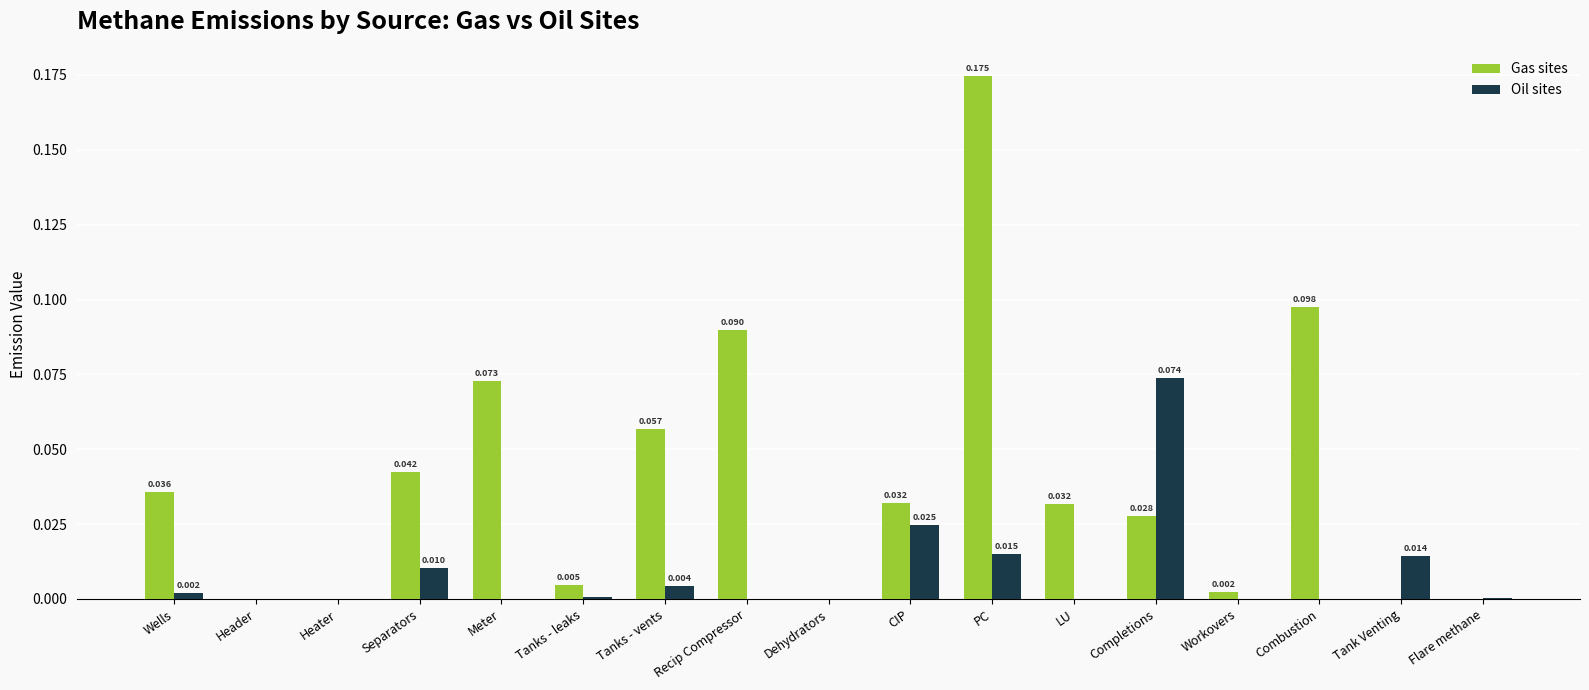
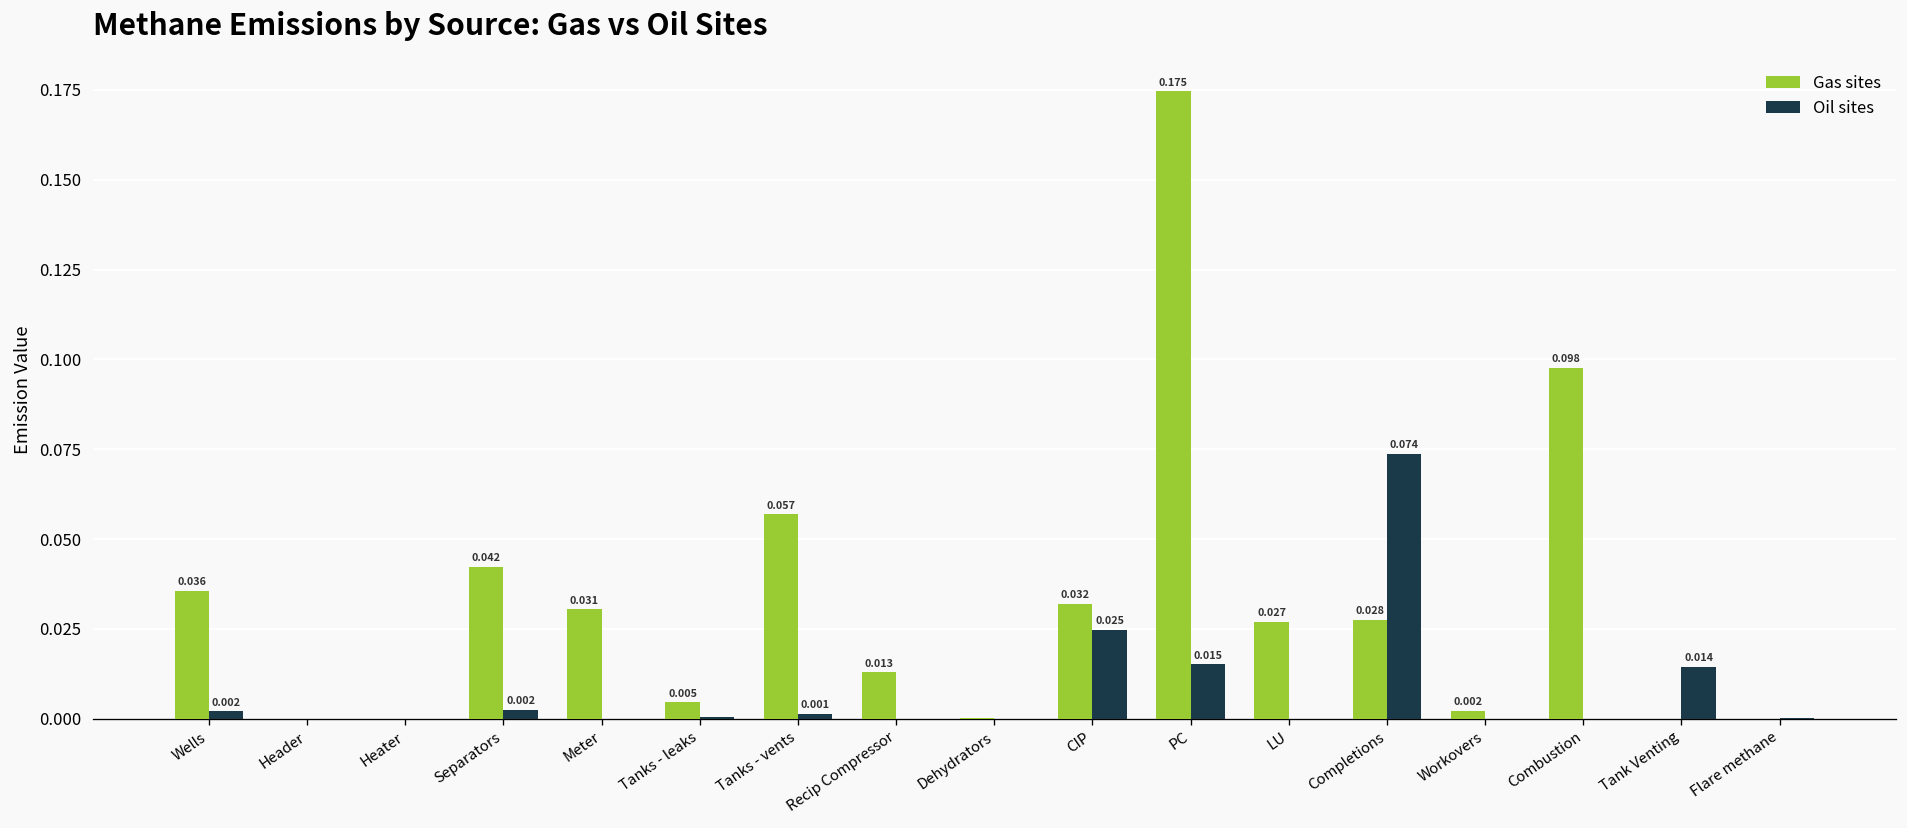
  {
    "Gas sites": {
      "Wells": 0.036,
      "Separators": 0.042,
-     "Meter": 0.073,
+     "Meter": 0.031,
      "Tanks - leaks": 0.005,
      "Tanks - vents": 0.057,
-     "Recip Compressor": 0.090,
+     "Recip Compressor": 0.013,
      "CIP": 0.032,
      "PC": 0.175,
-     "LU": 0.032,
+     "LU": 0.027,
      "Completions": 0.028,
      "Workovers": 0.002,
      "Combustion": 0.098
    },
    "Oil sites": {
      "Wells": 0.002,
-     "Separators": 0.010,
-     "Tanks - vents": 0.004,
+     "Separators": 0.002,
+     "Tanks - vents": 0.001,
      "CIP": 0.025,
      "PC": 0.015,
      "Completions": 0.074,
      "Tank Venting": 0.014
    }
  }
